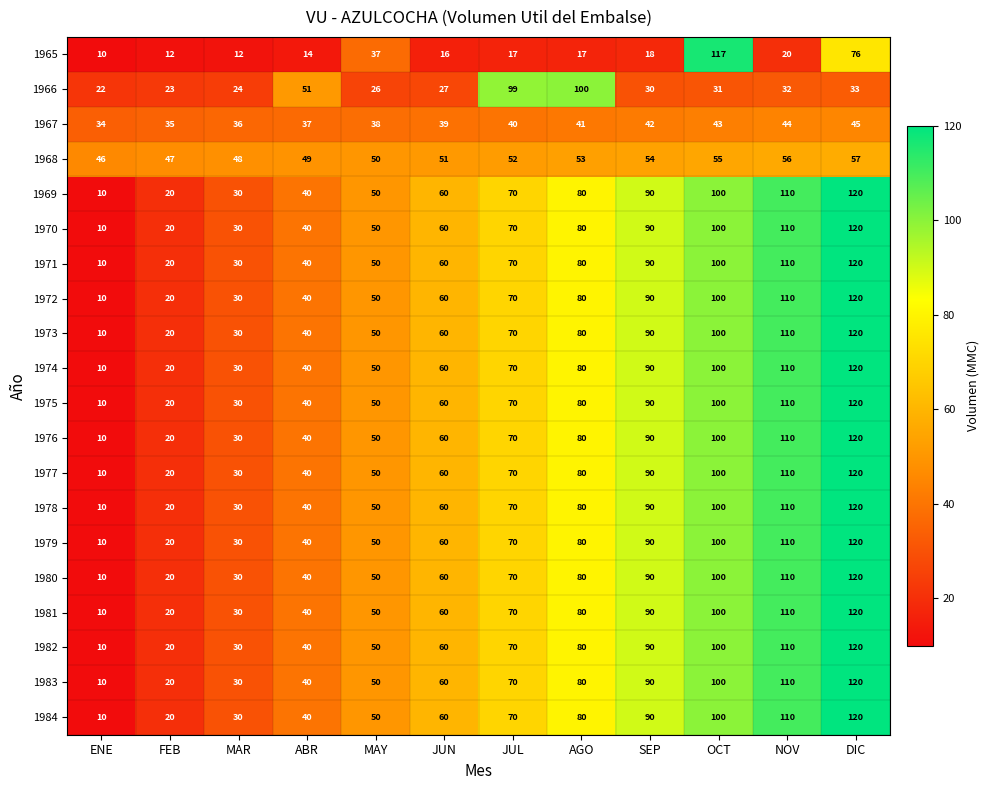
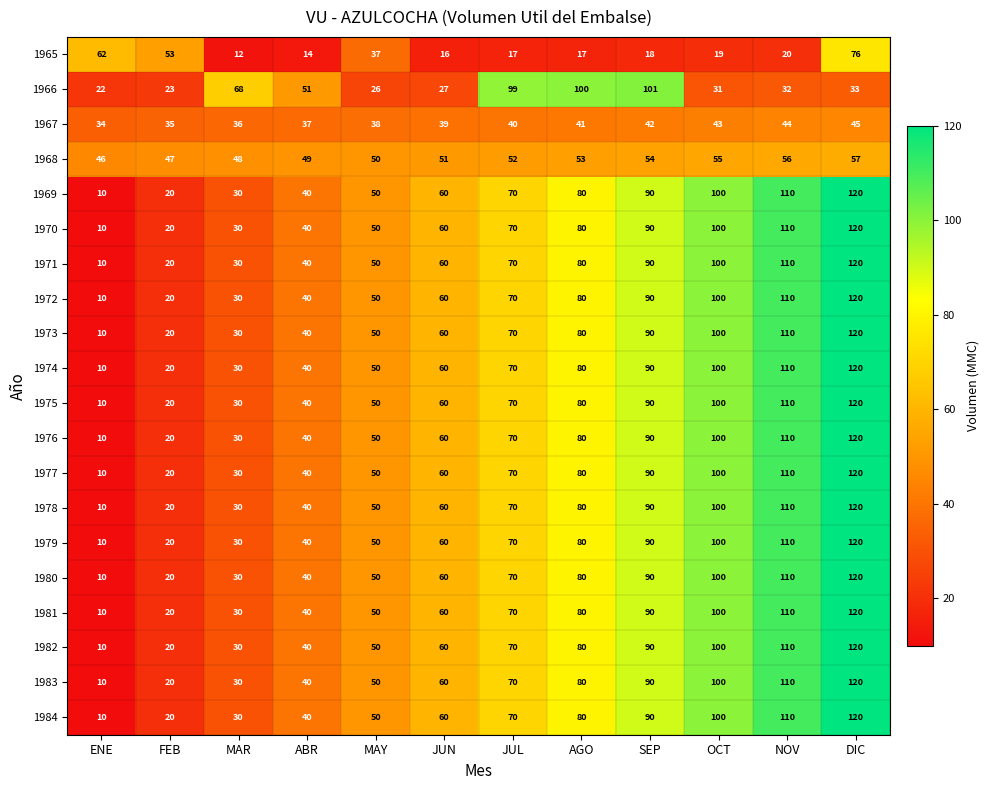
  {
    "1965": {
-     "ENE": 10,
-     "FEB": 12,
+     "ENE": 62,
+     "FEB": 53,
      "MAR": 12,
      "ABR": 14,
      "MAY": 37,
      "JUN": 16,
      "JUL": 17,
      "AGO": 17,
      "SEP": 18,
-     "OCT": 117,
+     "OCT": 19,
      "NOV": 20,
      "DIC": 76
    },
    "1966": {
      "ENE": 22,
      "FEB": 23,
-     "MAR": 24,
+     "MAR": 68,
      "ABR": 51,
      "MAY": 26,
      "JUN": 27,
      "JUL": 99,
      "AGO": 100,
-     "SEP": 30,
+     "SEP": 101,
      "OCT": 31,
      "NOV": 32,
      "DIC": 33
    }
  }
